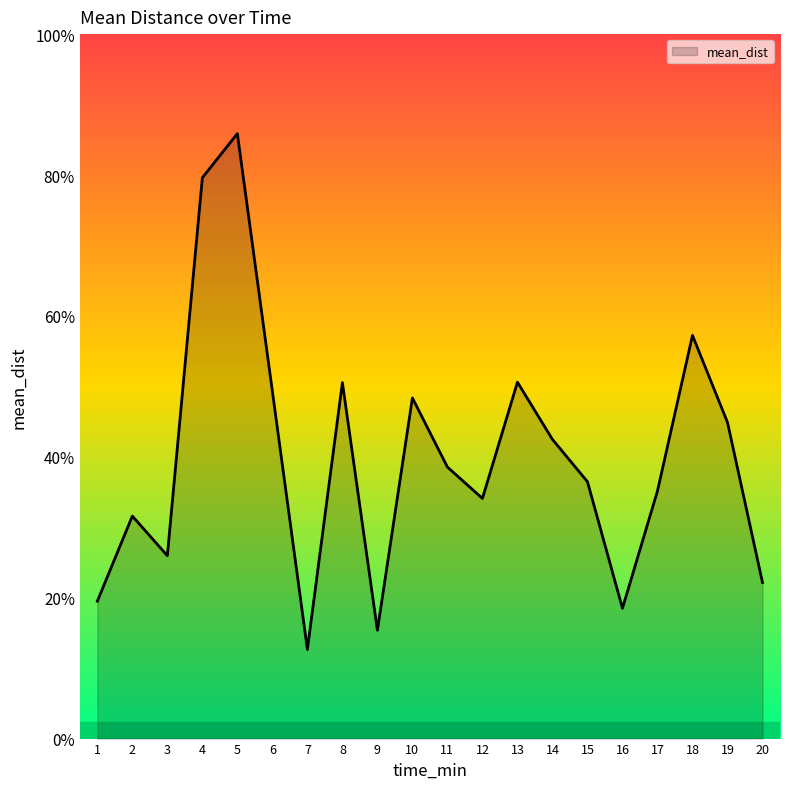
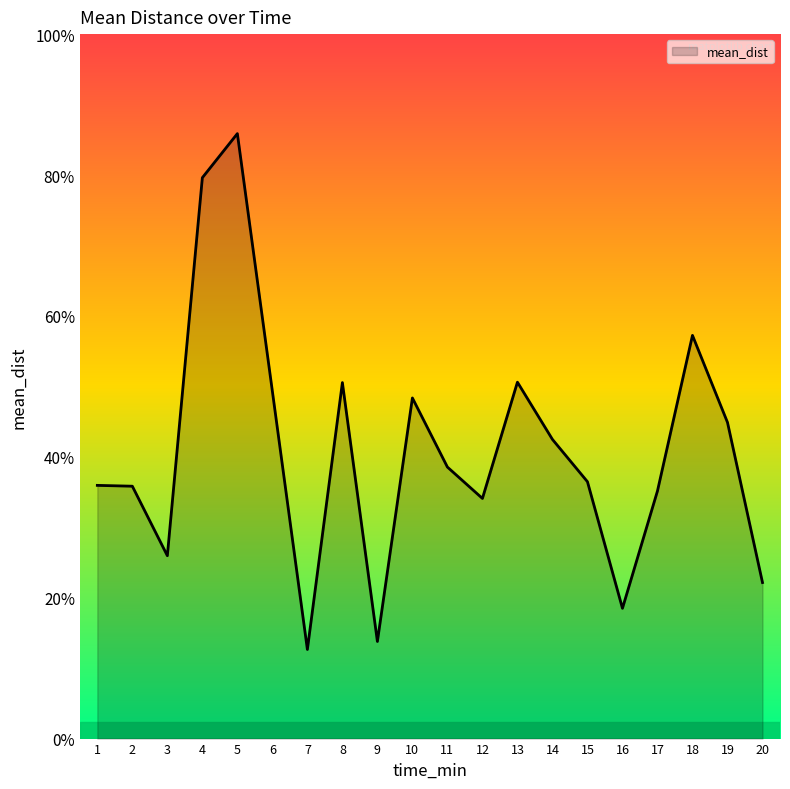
  {
-   "1": "19%",
-   "2": "32%",
+   "1": "36%",
+   "2": "36%",
    "3": "26%",
    "4": "80%",
    "5": "86%",
    "6": "49%",
    "7": "13%",
    "8": "51%",
-   "9": "15%",
+   "9": "14%",
    "10": "48%",
    "11": "39%",
    "12": "34%",
    "13": "51%",
    "14": "42%",
    "15": "36%",
    "16": "18%",
    "17": "35%",
    "18": "57%",
    "19": "45%",
    "20": "22%"
  }
